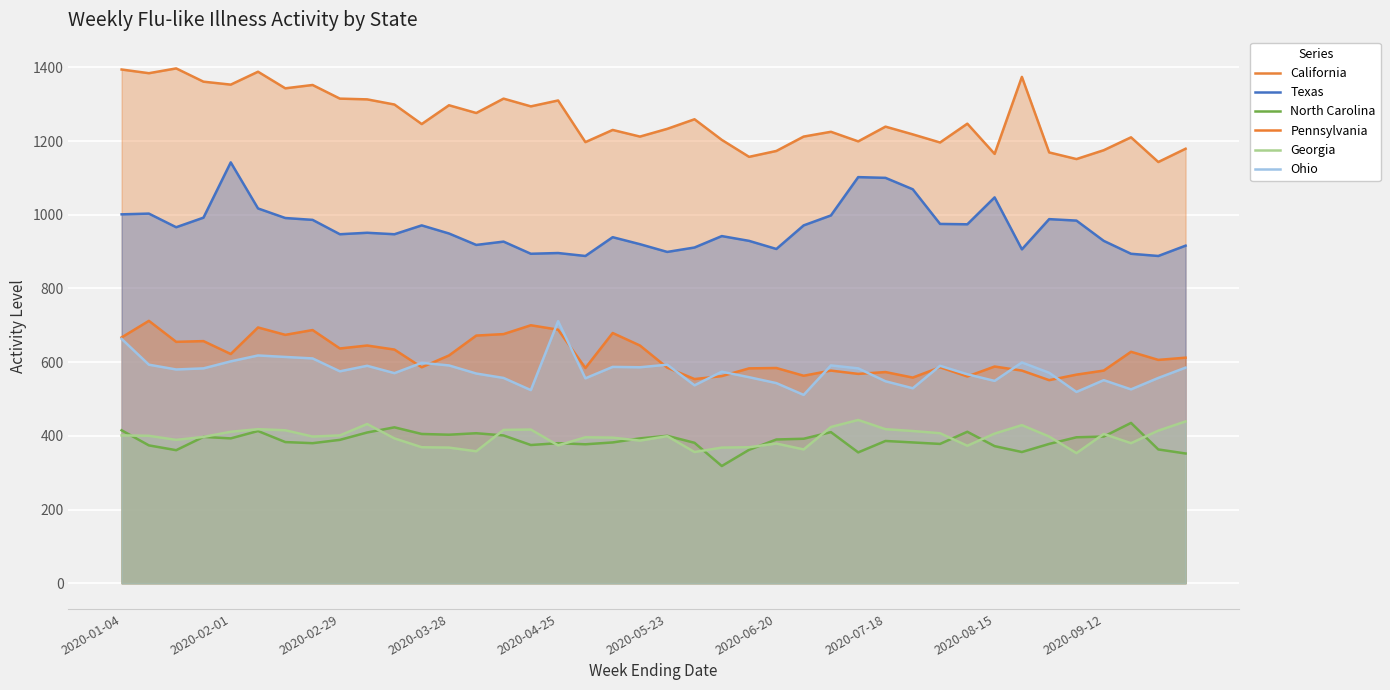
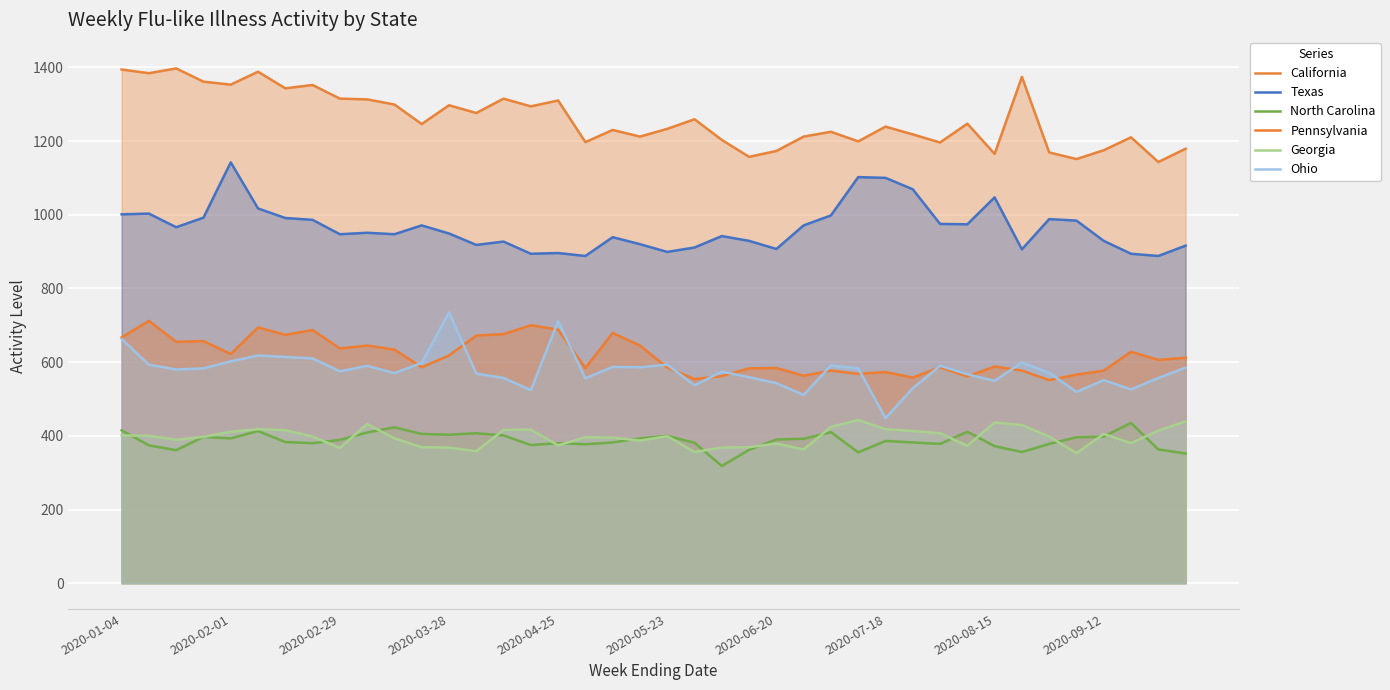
  {
    "Texas": {
      "2020-01-04": 1000,
      "2020-02-01": 1140,
      "2020-02-29": 950,
      "2020-03-28": 950,
      "2020-04-25": 900,
      "2020-05-23": 900,
      "2020-06-20": 910,
      "2020-07-18": 1100,
      "2020-08-15": 1050,
      "2020-09-12": 930
    },
    "North Carolina": {
      "2020-01-04": 420,
      "2020-02-01": 390,
      "2020-02-29": 390,
      "2020-03-28": 400,
      "2020-06-20": 390,
      "2020-07-18": 390,
      "2020-08-15": 370
    },
    "Georgia": {
      "2020-01-04": 400,
      "2020-02-01": 410,
-     "2020-02-29": 400,
+     "2020-02-29": 370,
      "2020-03-28": 370,
      "2020-06-20": 380,
      "2020-07-18": 420,
-     "2020-08-15": 410
+     "2020-08-15": 440
    },
    "Ohio": {
      "2020-02-01": 600,
      "2020-02-29": 580,
-     "2020-03-28": 590,
+     "2020-03-28": 740,
      "2020-04-25": 710,
      "2020-05-23": 590,
      "2020-06-20": 540,
-     "2020-07-18": 550,
+     "2020-07-18": 450,
      "2020-08-15": 550,
      "2020-09-12": 550
    }
  }
